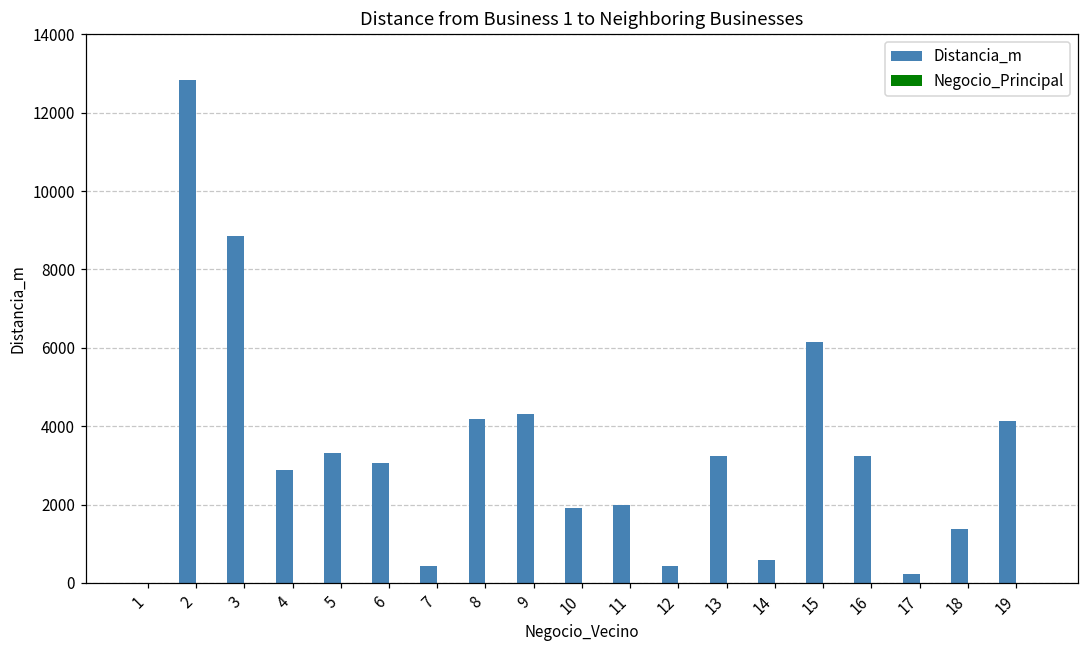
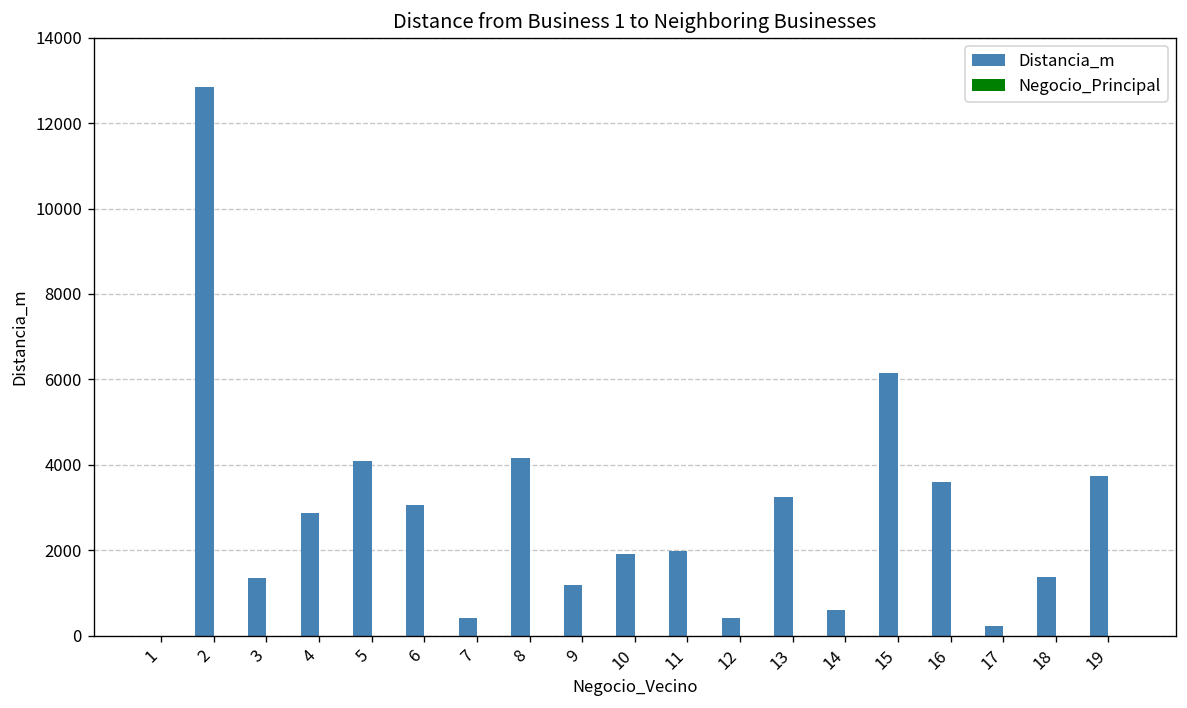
  {
    "Distancia_m": {
      "1": 0,
      "2": 12800,
-     "3": 8900,
+     "3": 1300,
      "4": 2900,
-     "5": 3300,
+     "5": 4100,
      "6": 3100,
      "7": 400,
      "8": 4200,
-     "9": 4300,
+     "9": 1200,
      "10": 1900,
      "11": 2000,
      "12": 400,
      "13": 3200,
      "14": 600,
      "15": 6200,
-     "16": 3200,
+     "16": 3600,
      "17": 200,
      "18": 1400,
-     "19": 4100
+     "19": 3700
    }
  }
